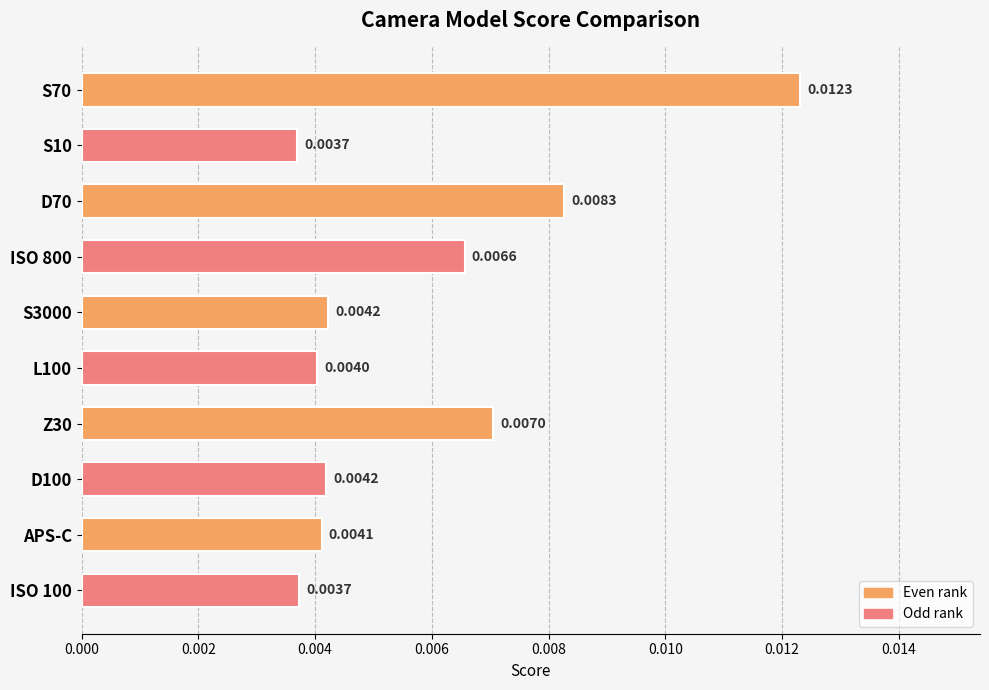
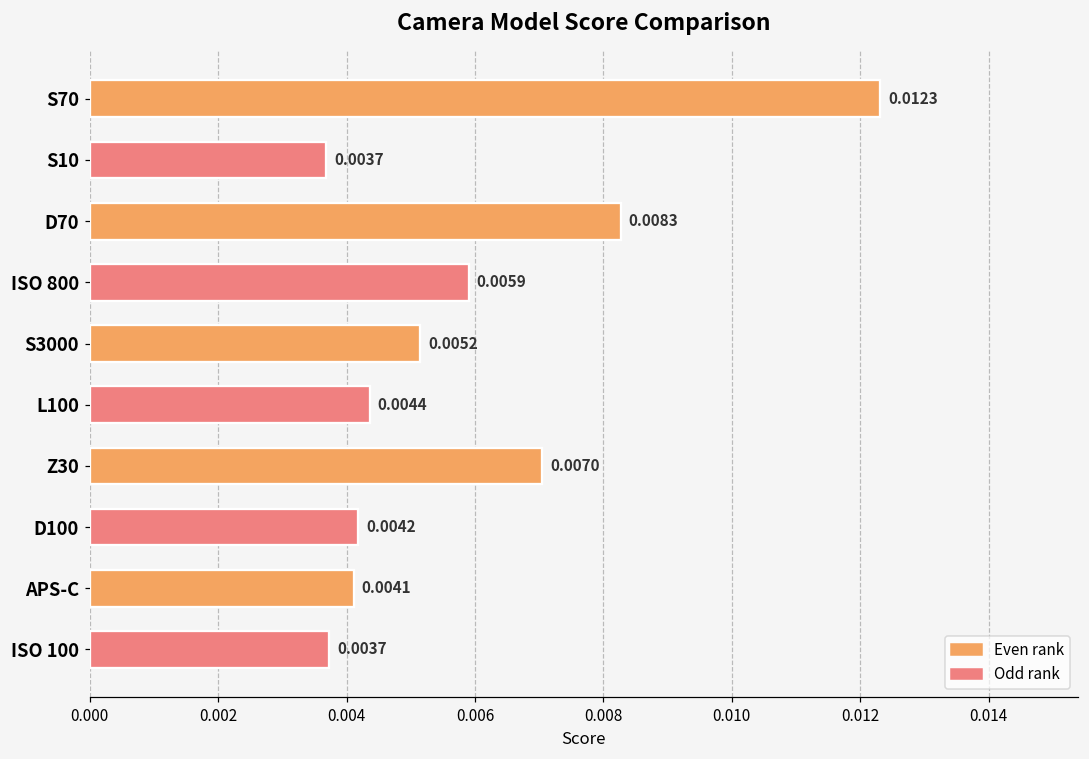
  {
    "S70": 0.0123,
    "S10": 0.0037,
    "D70": 0.0083,
-   "ISO 800": 0.0066,
-   "S3000": 0.0042,
-   "L100": 0.0040,
+   "ISO 800": 0.0059,
+   "S3000": 0.0052,
+   "L100": 0.0044,
    "Z30": 0.0070,
    "D100": 0.0042,
    "APS-C": 0.0041,
    "ISO 100": 0.0037
  }
